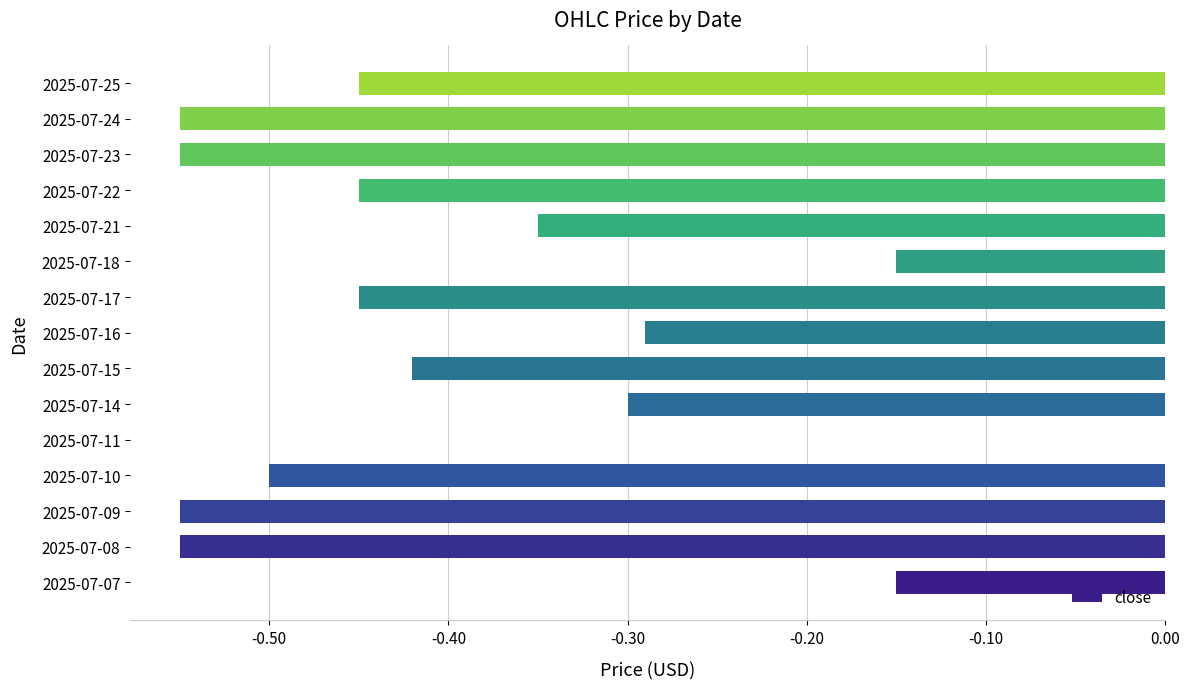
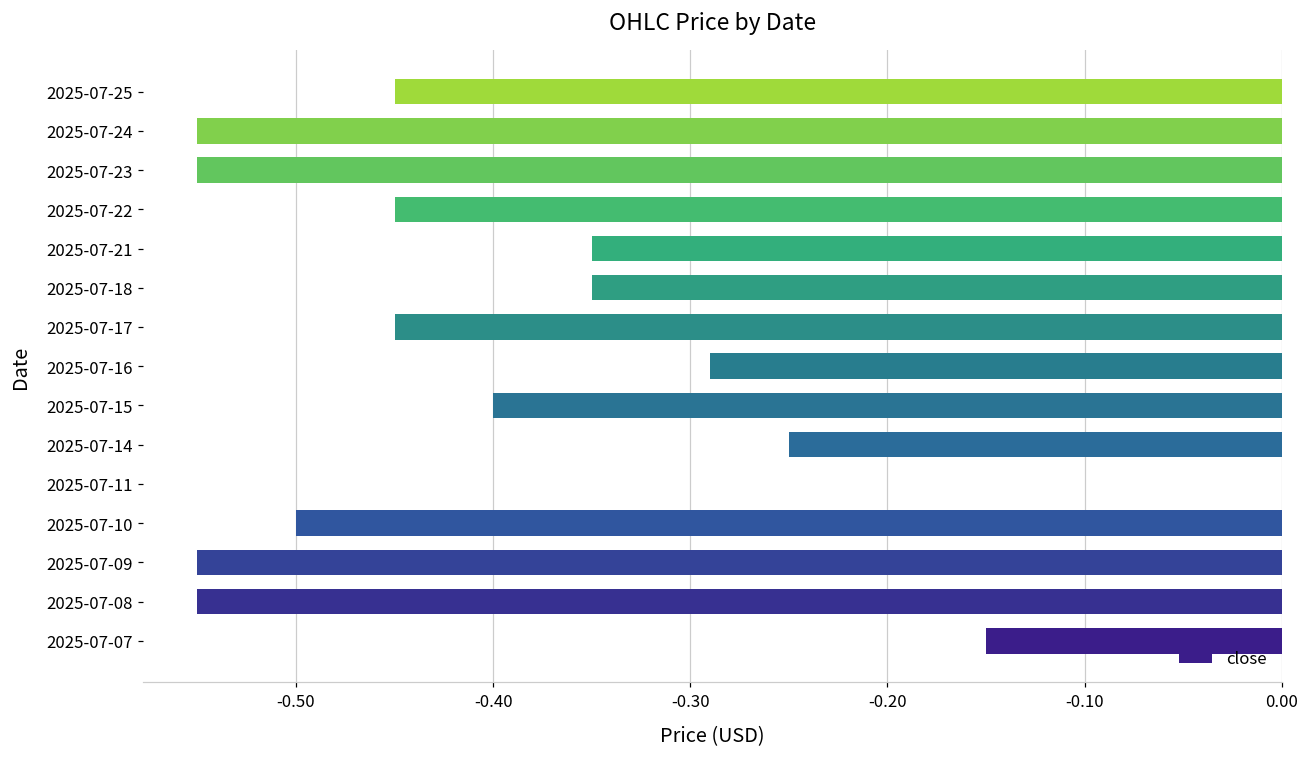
  {
    "2025-07-25": -0.450,
    "2025-07-24": -0.550,
    "2025-07-23": -0.550,
    "2025-07-22": -0.450,
    "2025-07-21": -0.350,
-   "2025-07-18": -0.150,
+   "2025-07-18": -0.350,
    "2025-07-17": -0.450,
    "2025-07-16": -0.290,
-   "2025-07-15": -0.420,
-   "2025-07-14": -0.300,
+   "2025-07-15": -0.400,
+   "2025-07-14": -0.250,
    "2025-07-11": 0.000,
    "2025-07-10": -0.500,
    "2025-07-09": -0.550,
    "2025-07-08": -0.550,
    "2025-07-07": -0.150
  }
